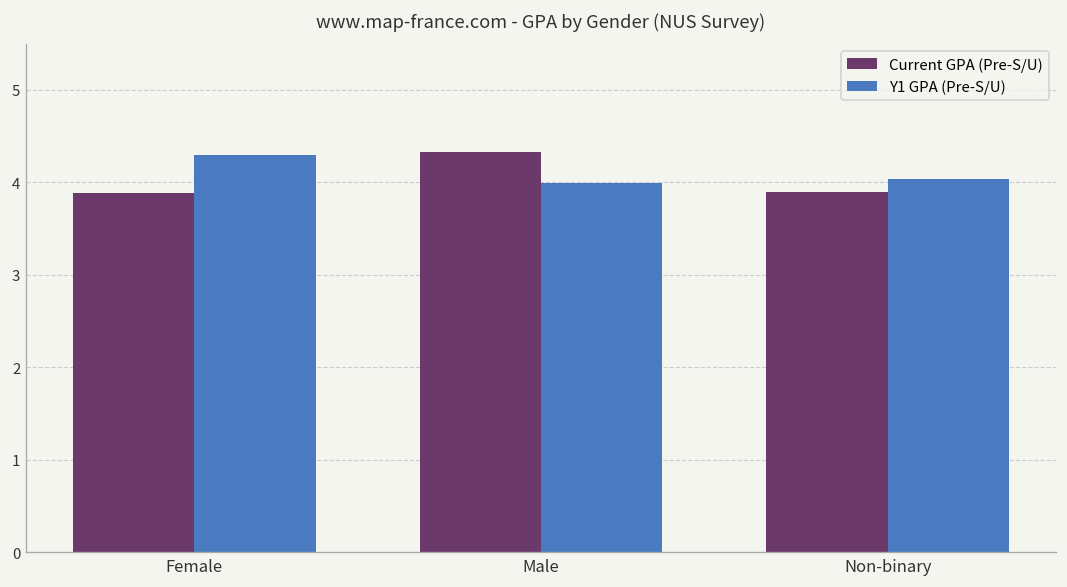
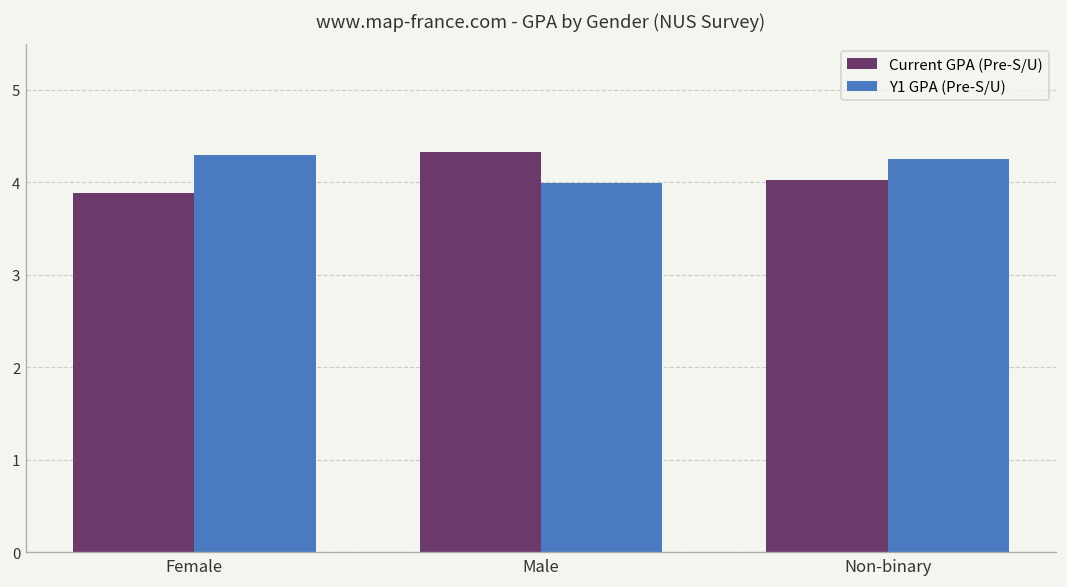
  {
    "Current GPA (Pre-S/U)": {
      "Female": 3.9,
      "Male": 4.3,
-     "Non-binary": 3.9
+     "Non-binary": 4.0
    },
    "Y1 GPA (Pre-S/U)": {
      "Female": 4.3,
      "Male": 4.0,
-     "Non-binary": 4.0
+     "Non-binary": 4.3
    }
  }
